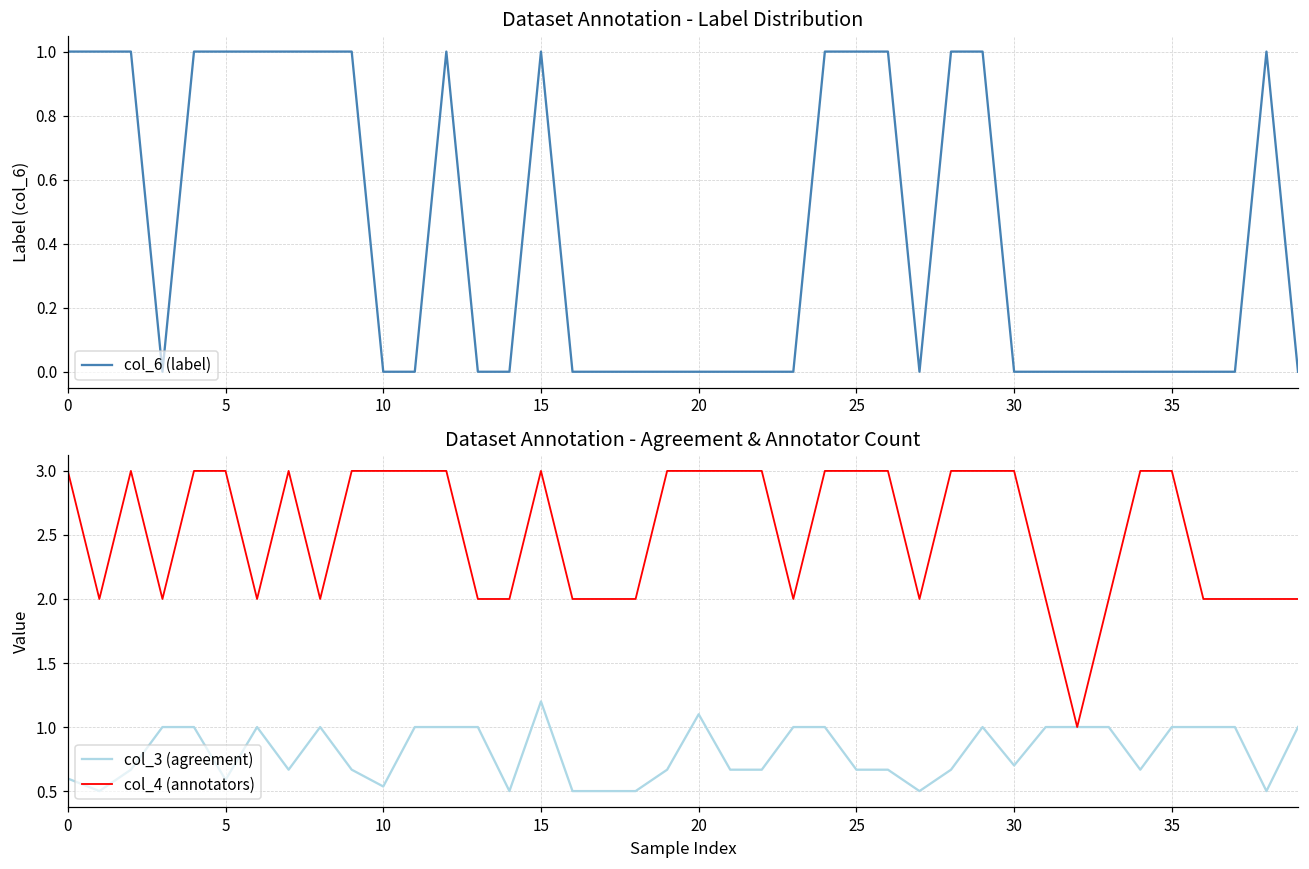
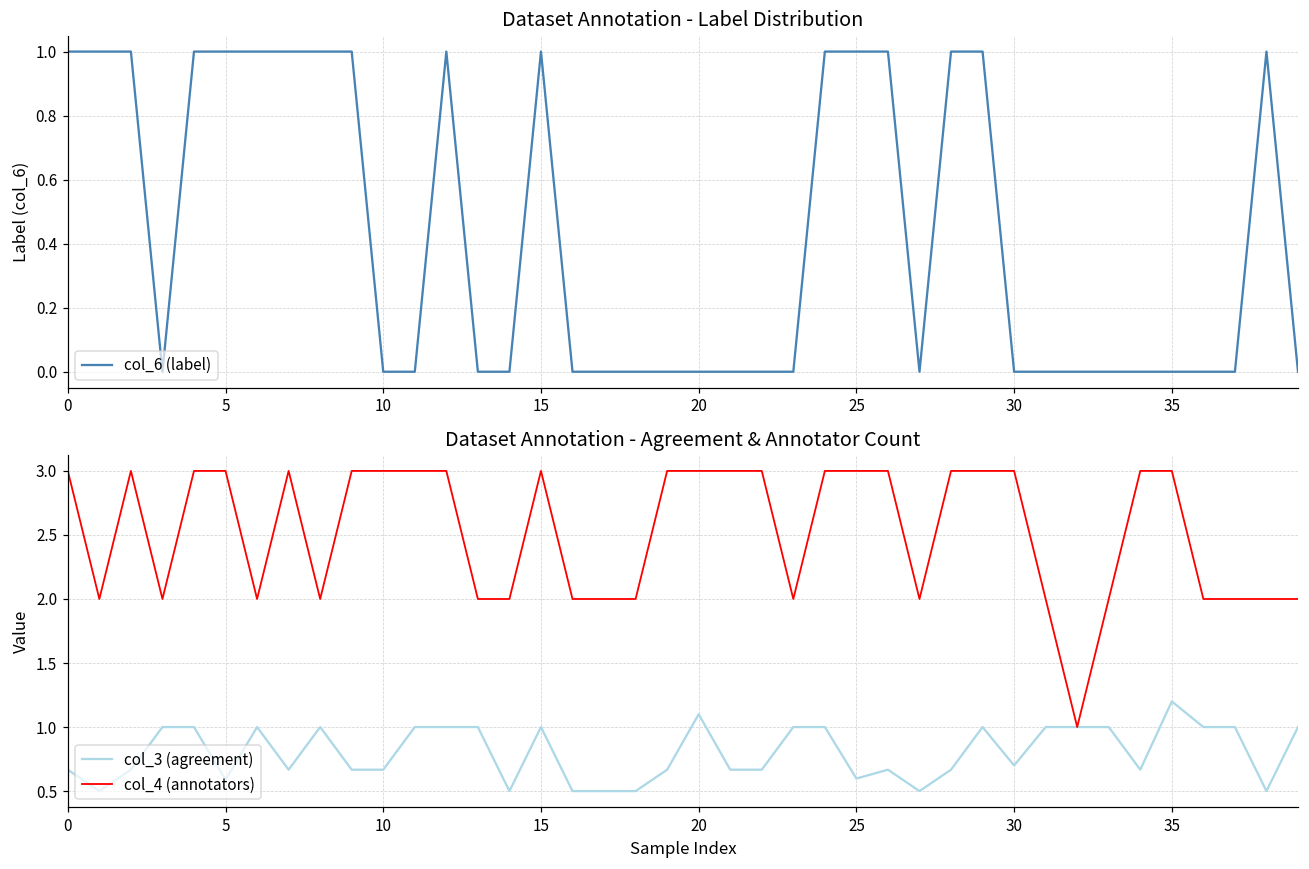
  {
    "Dataset Annotation - Label Distribution": {
      "0": 1.00,
      "5": 1.00,
      "10": 0.00,
      "15": 1.00,
      "20": 0.00,
      "25": 1.00,
      "30": 0.00,
      "35": 0.00
    },
    "Dataset Annotation - Agreement & Annotator Count": {
      "col_3 (agreement)": {
-       "0": 0.60,
-       "10": 0.54,
-       "15": 1.2,
+       "0": 0.67,
+       "10": 0.67,
+       "15": 1.0,
        "20": 1.10,
-       "25": 0.67,
+       "25": 0.60,
        "30": 0.70,
-       "35": 1.0
+       "35": 1.2
      },
      "col_4 (annotators)": {
        "0": 3.00,
        "5": 3.00,
        "10": 3.00,
        "15": 3.00,
        "20": 3.00,
        "25": 3.00,
        "30": 3.00,
        "35": 3.00
      }
    }
  }
